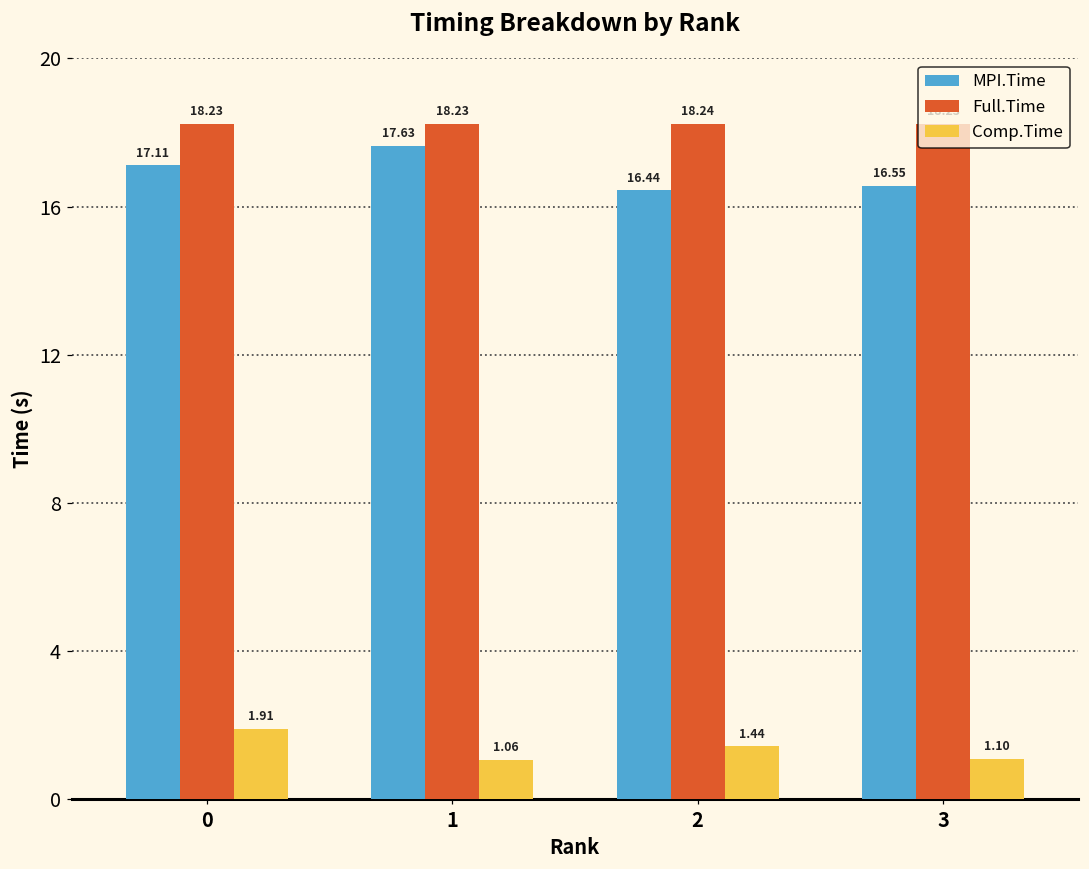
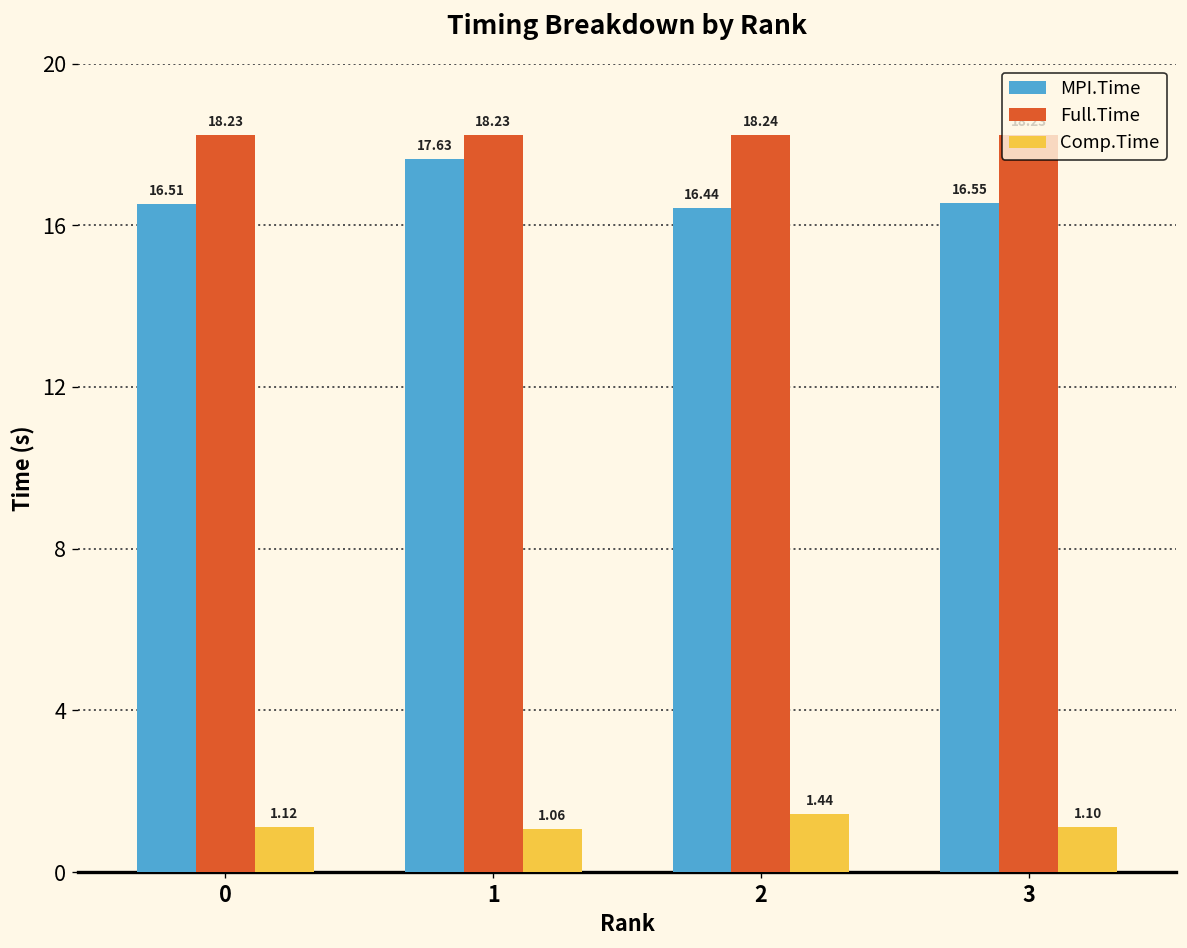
  {
    "MPI.Time": {
-     "0": 17.11,
+     "0": 16.51,
      "1": 17.63,
      "2": 16.44,
      "3": 16.55
    },
    "Full.Time": {
      "0": 18.23,
      "1": 18.23,
      "2": 18.24
    },
    "Comp.Time": {
-     "0": 1.91,
+     "0": 1.12,
      "1": 1.06,
      "2": 1.44,
      "3": 1.10
    }
  }
